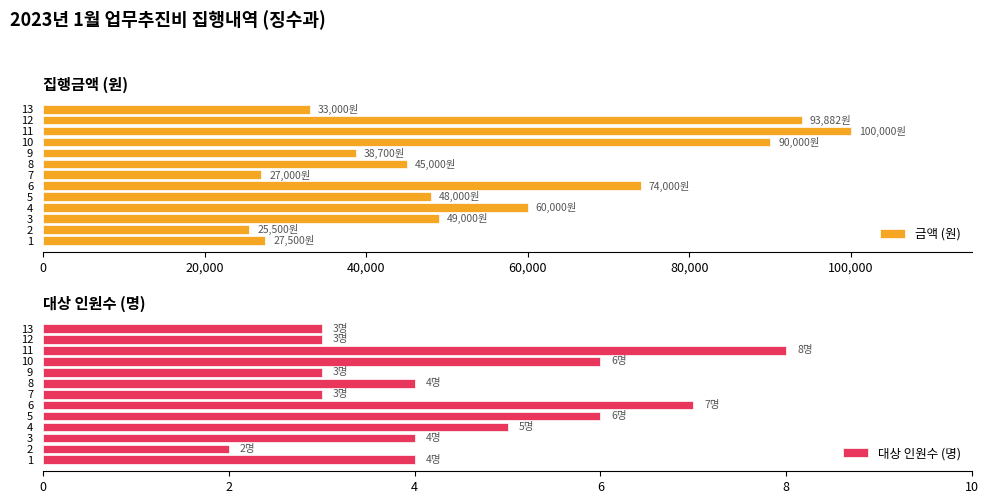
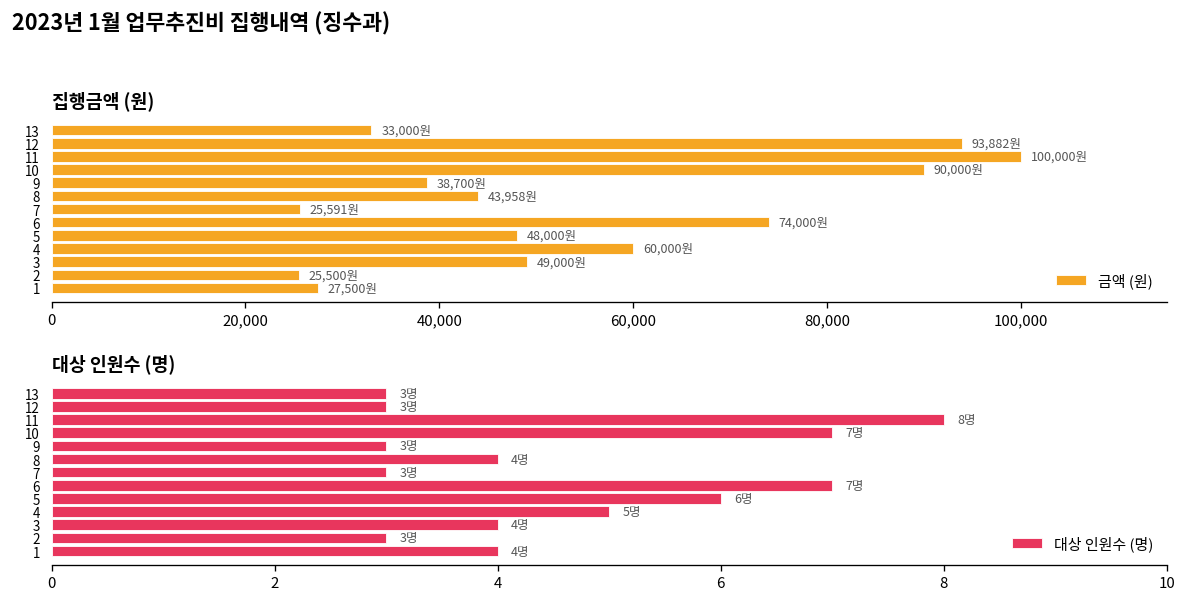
  {
    "집행금액 (원)": {
      "13": "33,000원",
      "12": "93,882원",
      "11": "100,000원",
      "10": "90,000원",
      "9": "38,700원",
-     "8": "45,000원",
-     "7": "27,000원",
+     "8": "43,958원",
+     "7": "25,591원",
      "6": "74,000원",
      "5": "48,000원",
      "4": "60,000원",
      "3": "49,000원",
      "2": "25,500원",
      "1": "27,500원"
    },
    "대상 인원수 (명)": {
      "13": "3명",
      "12": "3명",
      "11": "8명",
-     "10": "6명",
+     "10": "7명",
      "9": "3명",
      "8": "4명",
      "7": "3명",
      "6": "7명",
      "5": "6명",
      "4": "5명",
      "3": "4명",
-     "2": "2명",
+     "2": "3명",
      "1": "4명"
    }
  }
